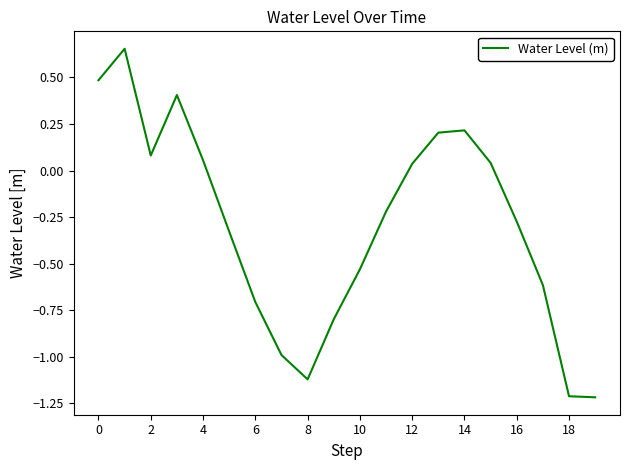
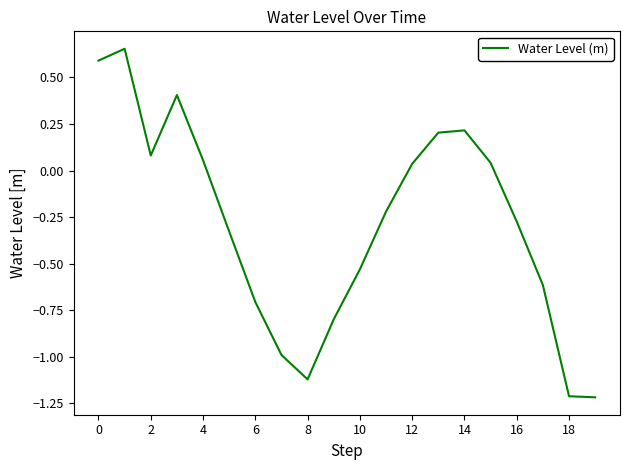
  {
-   "0": 0.49,
+   "0": 0.59,
    "2": 0.08,
    "4": 0.06,
    "6": -0.71,
    "8": -1.12,
    "10": -0.53,
    "12": 0.04,
    "14": 0.22,
    "16": -0.27,
    "18": -1.21
  }
